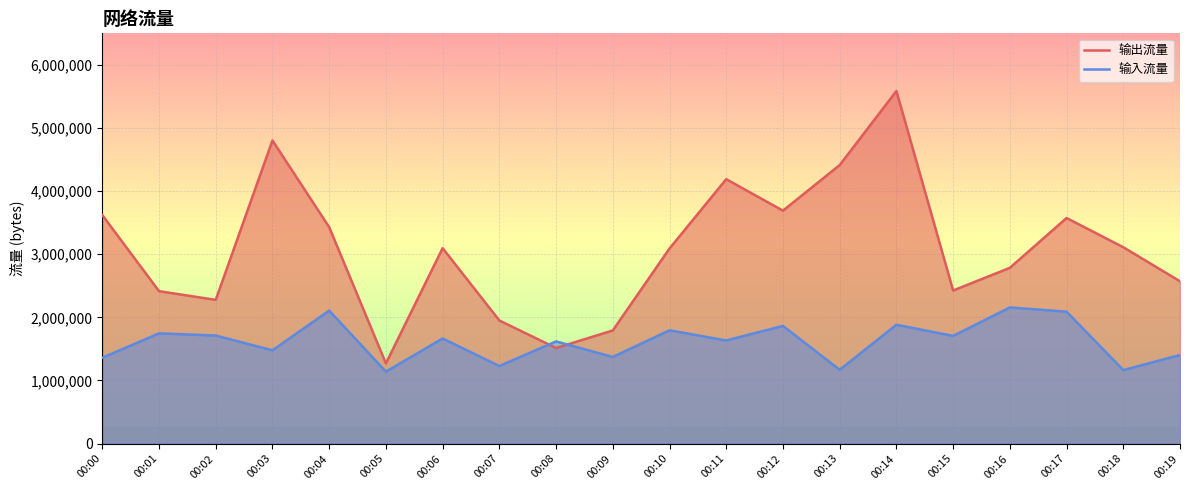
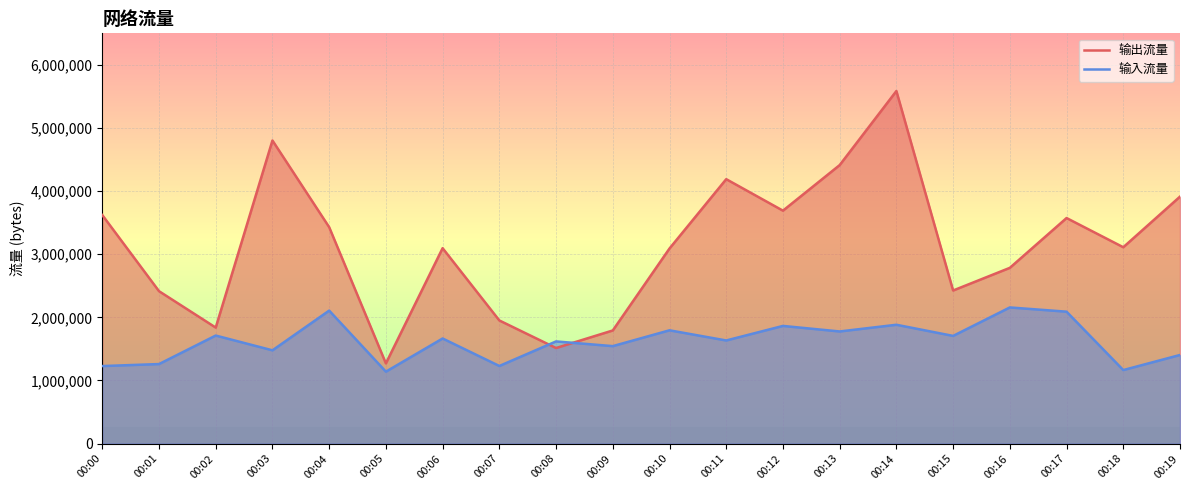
  {
    "输出流量": {
      "00:00": "3,600,000",
      "00:01": "2,400,000",
-     "00:02": "2,300,000",
+     "00:02": "1,800,000",
      "00:03": "4,800,000",
      "00:04": "3,400,000",
      "00:05": "1,300,000",
      "00:06": "3,100,000",
      "00:07": "2,000,000",
      "00:08": "1,500,000",
      "00:09": "1,800,000",
      "00:10": "3,100,000",
      "00:11": "4,200,000",
      "00:12": "3,700,000",
      "00:13": "4,400,000",
      "00:14": "5,600,000",
      "00:15": "2,400,000",
      "00:16": "2,800,000",
      "00:17": "3,600,000",
      "00:18": "3,100,000",
-     "00:19": "2,600,000"
+     "00:19": "3,900,000"
    },
    "输入流量": {
-     "00:00": "1,400,000",
-     "00:01": "1,700,000",
+     "00:00": "1,200,000",
+     "00:01": "1,300,000",
      "00:02": "1,700,000",
      "00:03": "1,500,000",
      "00:04": "2,100,000",
      "00:05": "1,100,000",
      "00:06": "1,700,000",
      "00:07": "1,200,000",
      "00:08": "1,600,000",
-     "00:09": "1,400,000",
+     "00:09": "1,500,000",
      "00:10": "1,800,000",
      "00:11": "1,600,000",
      "00:12": "1,900,000",
-     "00:13": "1,200,000",
+     "00:13": "1,800,000",
      "00:14": "1,900,000",
      "00:15": "1,700,000",
      "00:16": "2,200,000",
      "00:17": "2,100,000",
      "00:18": "1,200,000",
      "00:19": "1,400,000"
    }
  }
